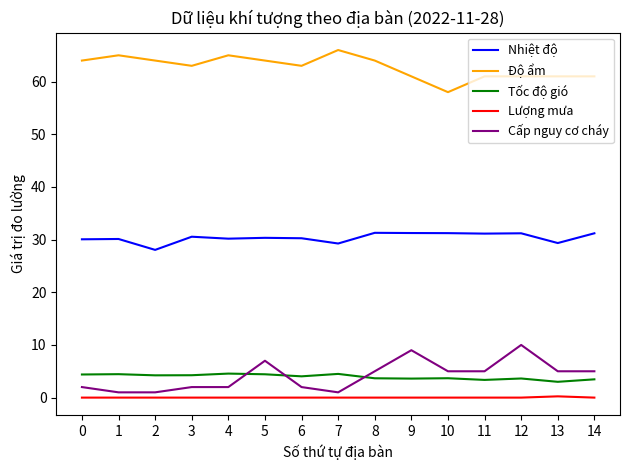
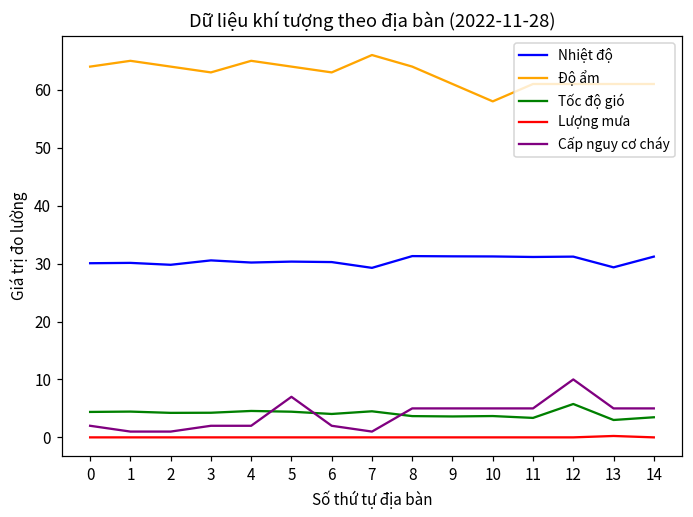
  {
    "Nhiệt độ": {
      "0": 30,
      "1": 30,
-     "2": 28,
+     "2": 30,
      "3": 31,
      "4": 30,
      "5": 30,
      "6": 30,
      "7": 29,
      "8": 31,
      "9": 31,
      "10": 31,
      "11": 31,
      "12": 31,
      "13": 29,
      "14": 31
    },
    "Độ ẩm": {
      "0": 64,
      "1": 65,
      "2": 64,
      "3": 63,
      "4": 65,
      "5": 64,
      "6": 63,
      "7": 66,
      "8": 64,
      "9": 61,
      "10": 58
    },
    "Tốc độ gió": {
      "0": 4,
      "1": 4,
      "2": 4,
      "3": 4,
      "4": 5,
      "5": 4,
      "6": 4,
      "7": 5,
      "8": 4,
      "9": 4,
      "10": 4,
      "11": 3,
-     "12": 4,
+     "12": 6,
      "13": 3,
      "14": 3
    },
    "Lượng mưa": {
      "0": 0,
      "1": 0,
      "2": 0,
      "3": 0,
      "4": 0,
      "5": 0,
      "6": 0,
      "7": 0,
      "8": 0,
      "9": 0,
      "10": 0,
      "11": 0,
      "12": 0,
      "13": 0,
      "14": 0
    },
    "Cấp nguy cơ cháy": {
      "0": 2,
      "1": 1,
      "2": 1,
      "3": 2,
      "4": 2,
      "5": 7,
      "6": 2,
      "7": 1,
      "8": 5,
-     "9": 9,
+     "9": 5,
      "10": 5,
      "11": 5,
      "12": 10,
      "13": 5,
      "14": 5
    }
  }
